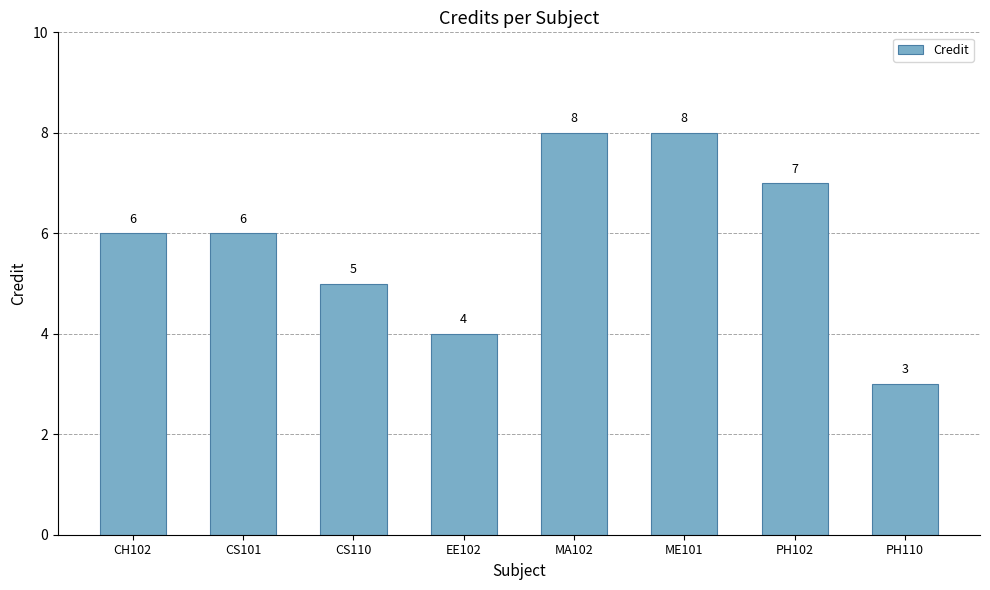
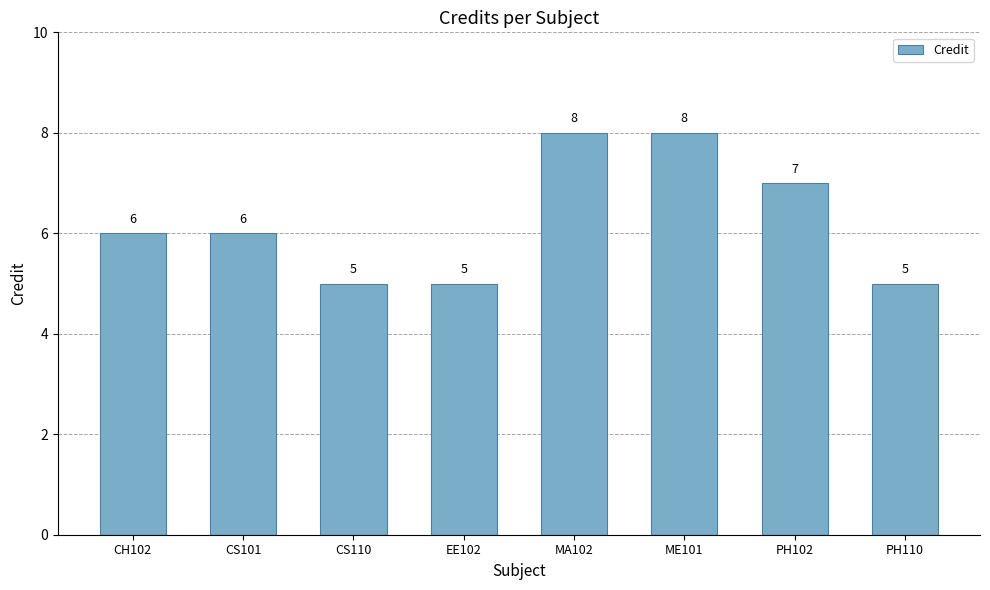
  {
    "CH102": 6,
    "CS101": 6,
    "CS110": 5,
-   "EE102": 4,
+   "EE102": 5,
    "MA102": 8,
    "ME101": 8,
    "PH102": 7,
-   "PH110": 3
+   "PH110": 5
  }
